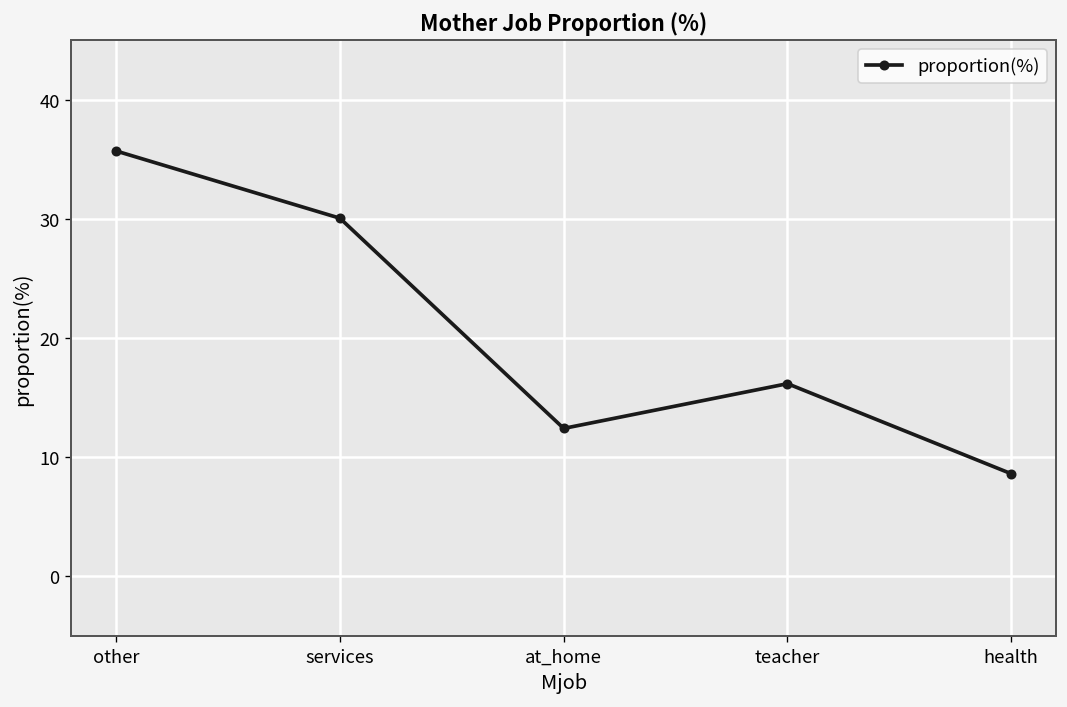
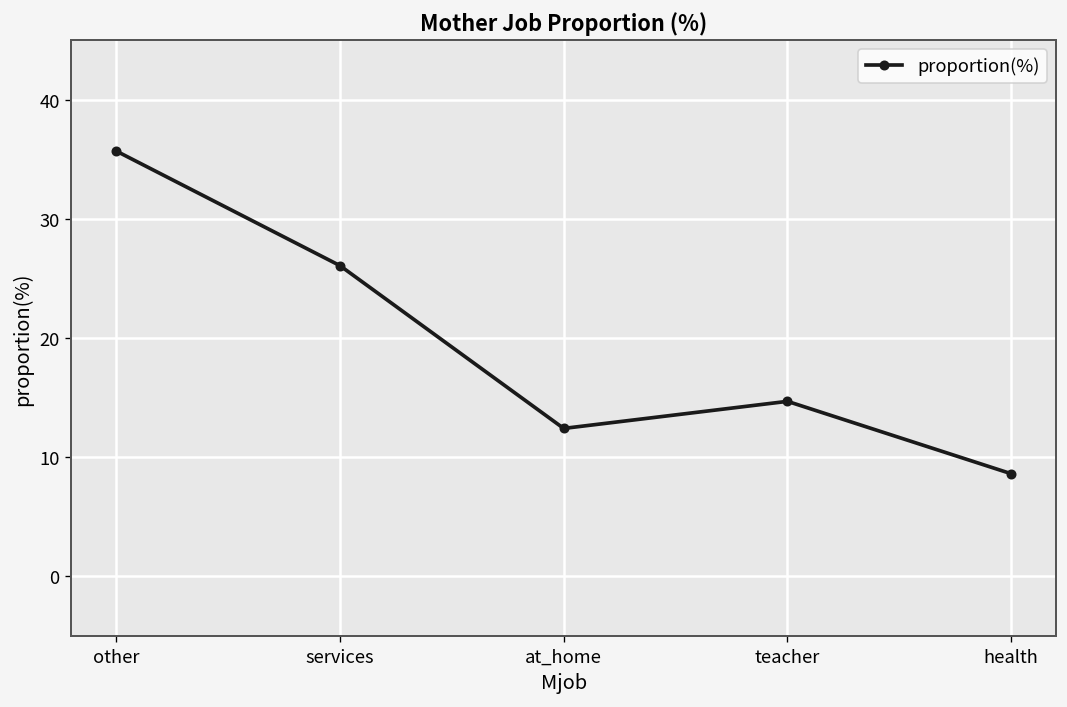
  {
    "other": 36,
-   "services": 30,
+   "services": 26,
    "at_home": 12,
-   "teacher": 16,
+   "teacher": 15,
    "health": 9
  }
